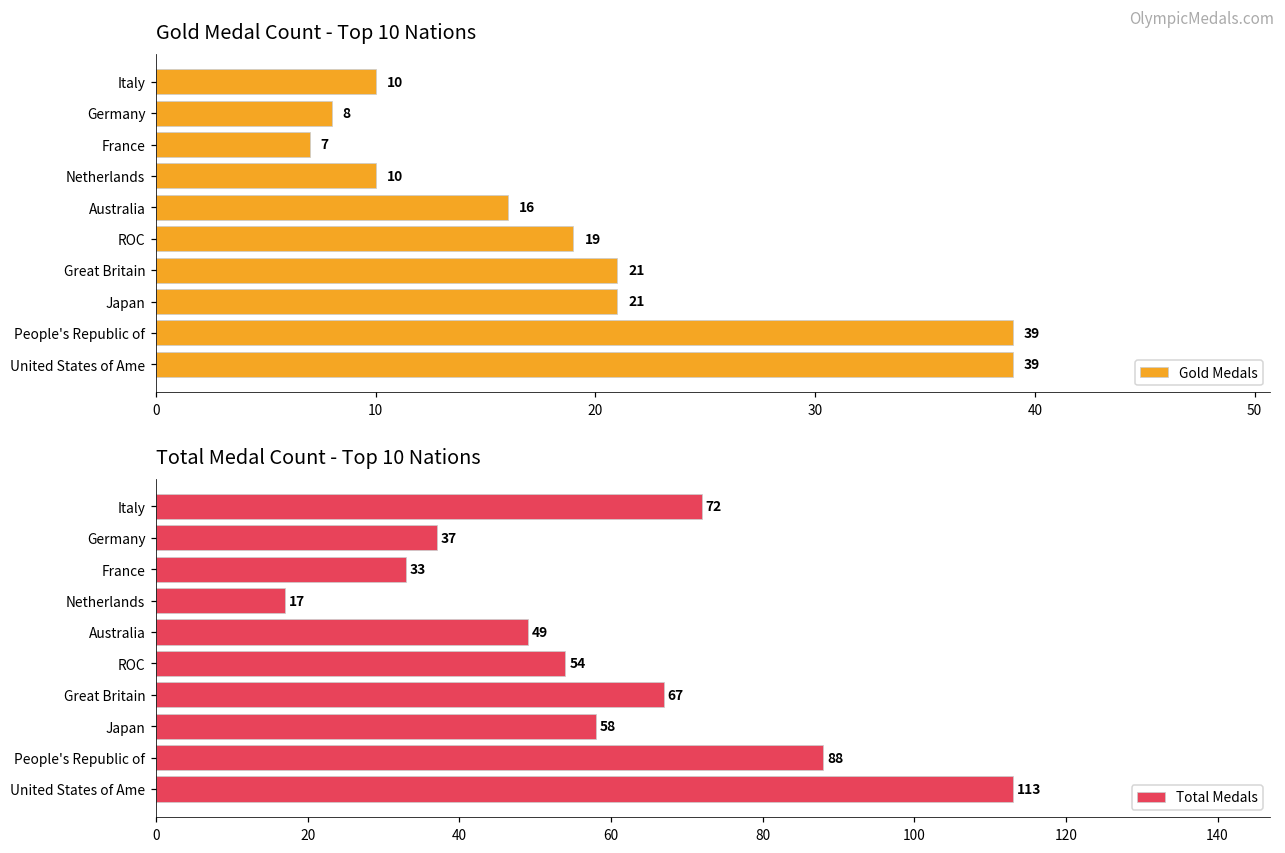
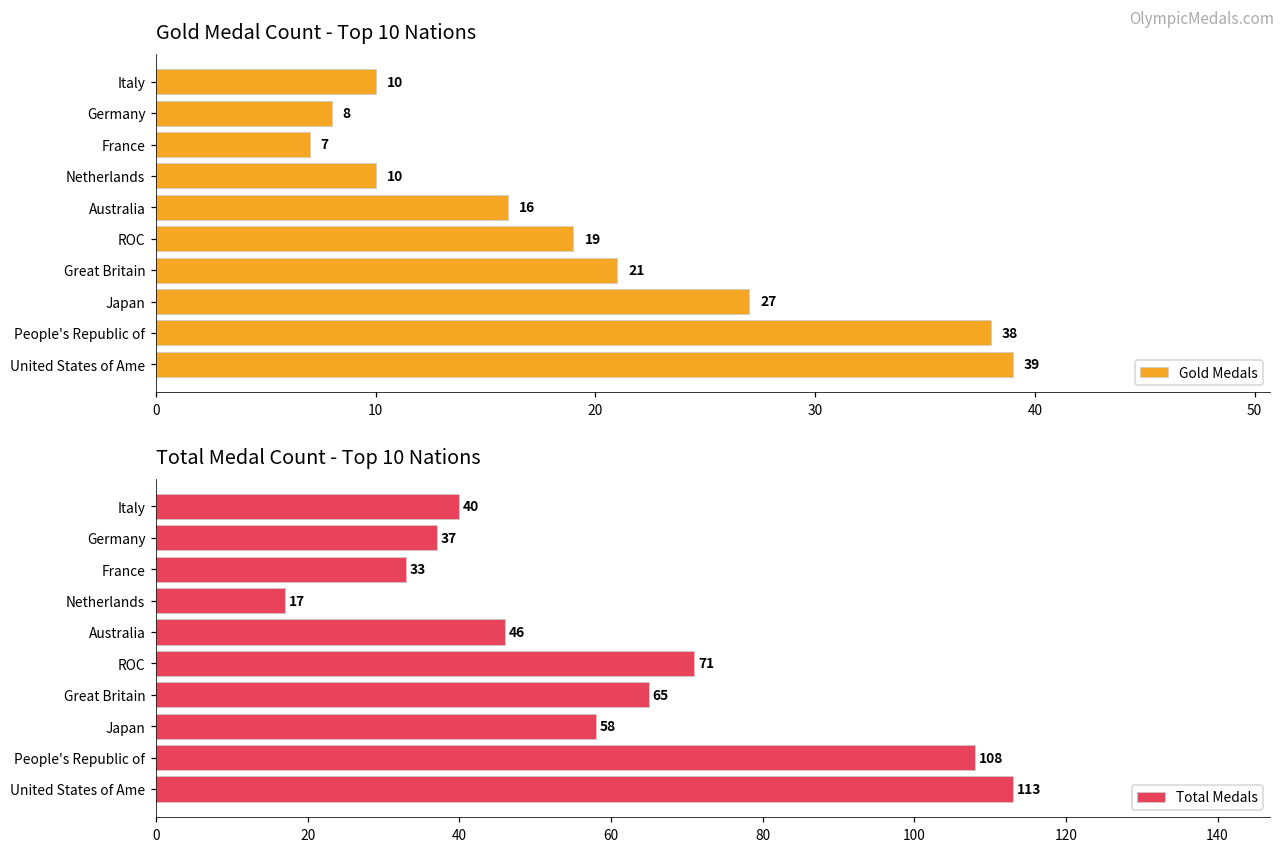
  {
    "Gold Medal Count - Top 10 Nations": {
      "Italy": 10,
      "Germany": 8,
      "France": 7,
      "Netherlands": 10,
      "Australia": 16,
      "ROC": 19,
      "Great Britain": 21,
-     "Japan": 21,
-     "People's Republic of": 39,
+     "Japan": 27,
+     "People's Republic of": 38,
      "United States of Ame": 39
    },
    "Total Medal Count - Top 10 Nations": {
-     "Italy": 72,
+     "Italy": 40,
      "Germany": 37,
      "France": 33,
      "Netherlands": 17,
-     "Australia": 49,
-     "ROC": 54,
-     "Great Britain": 67,
+     "Australia": 46,
+     "ROC": 71,
+     "Great Britain": 65,
      "Japan": 58,
-     "People's Republic of": 88,
+     "People's Republic of": 108,
      "United States of Ame": 113
    }
  }
